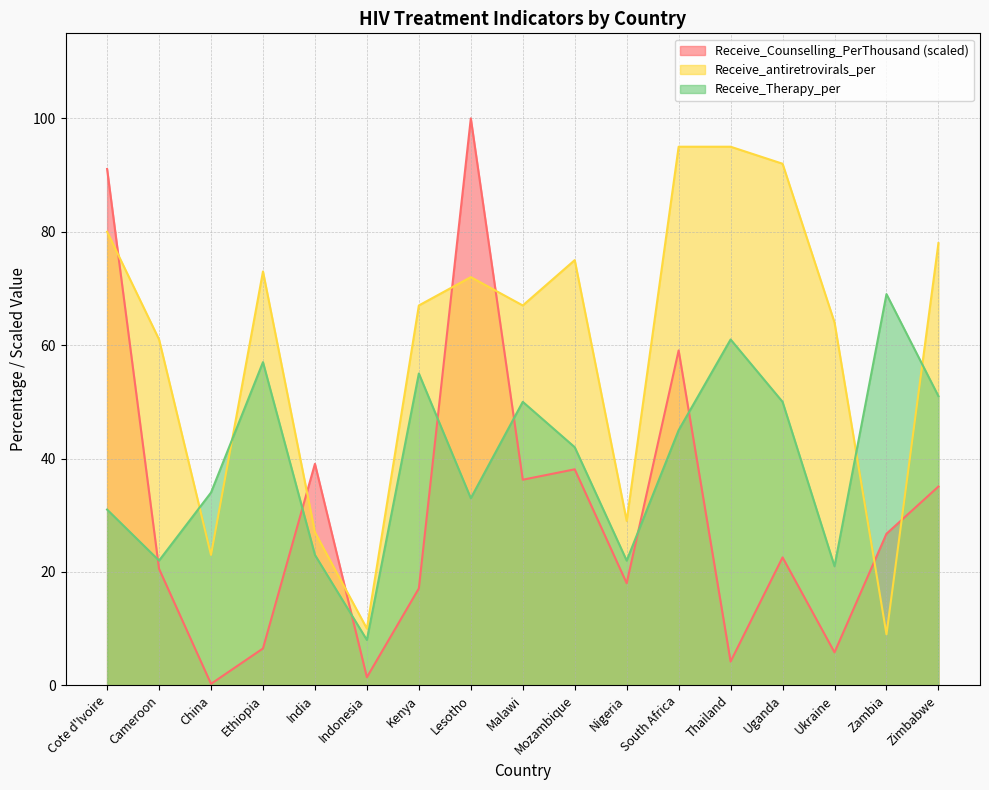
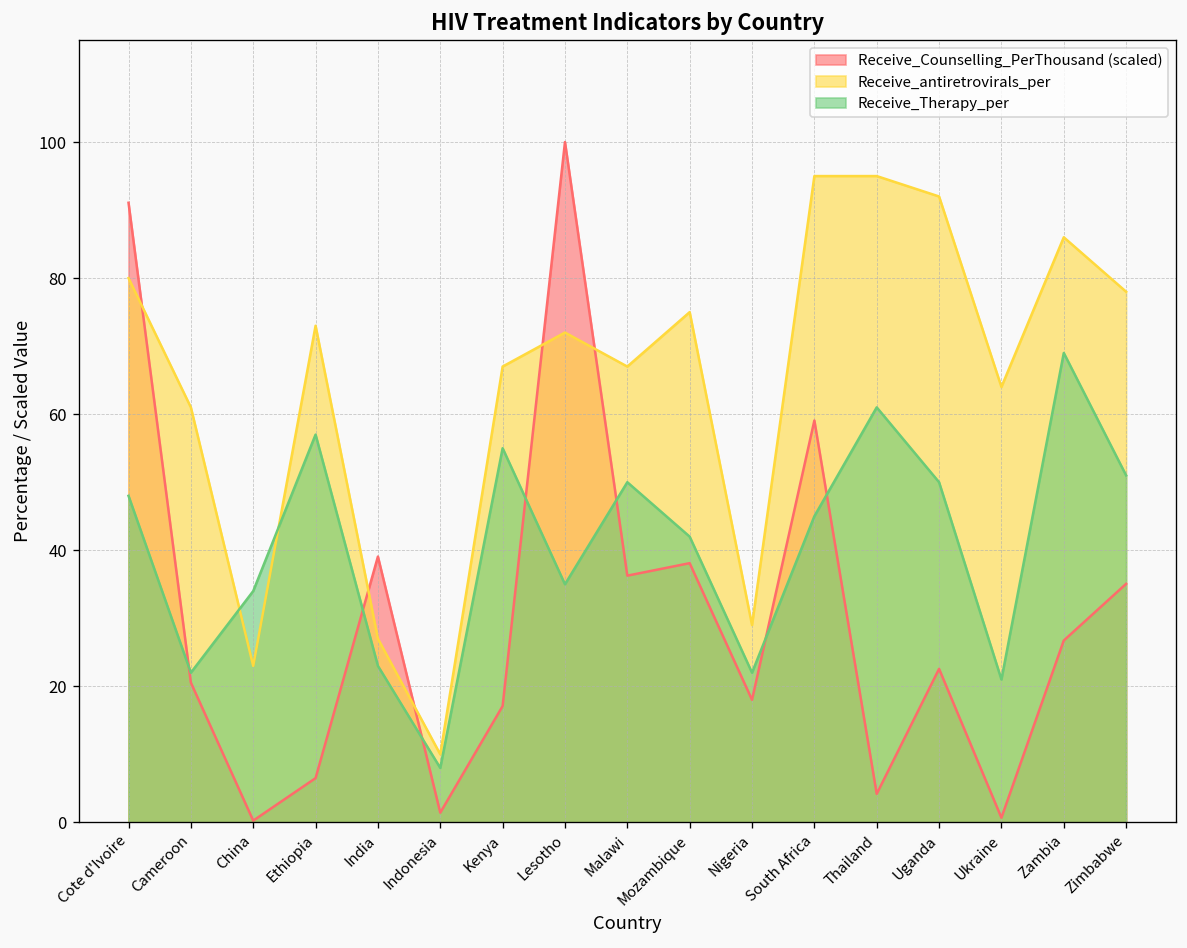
  {
    "Receive_Counselling_PerThousand (scaled)": {
      "Cote d'Ivoire": 91,
      "Cameroon": 21,
      "China": 0,
      "Ethiopia": 7,
      "India": 39,
      "Indonesia": 1,
      "Kenya": 17,
      "Lesotho": 100,
      "Malawi": 36,
      "Mozambique": 38,
      "Nigeria": 18,
      "South Africa": 59,
      "Thailand": 4,
      "Uganda": 23,
-     "Ukraine": 6,
+     "Ukraine": 1,
      "Zambia": 27,
      "Zimbabwe": 35
    },
    "Receive_antiretrovirals_per": {
      "Cote d'Ivoire": 80,
      "Cameroon": 61,
      "China": 23,
      "Ethiopia": 73,
      "India": 27,
      "Indonesia": 10,
      "Kenya": 67,
      "Lesotho": 72,
      "Malawi": 67,
      "Mozambique": 75,
      "Nigeria": 29,
      "South Africa": 95,
      "Thailand": 95,
      "Uganda": 92,
      "Ukraine": 64,
-     "Zambia": 9,
+     "Zambia": 86,
      "Zimbabwe": 78
    },
    "Receive_Therapy_per": {
-     "Cote d'Ivoire": 31,
+     "Cote d'Ivoire": 48,
      "Cameroon": 22,
      "China": 34,
      "Ethiopia": 57,
      "India": 23,
      "Indonesia": 8,
      "Kenya": 55,
-     "Lesotho": 33,
+     "Lesotho": 35,
      "Malawi": 50,
      "Mozambique": 42,
      "Nigeria": 22,
      "South Africa": 45,
      "Thailand": 61,
      "Uganda": 50,
      "Ukraine": 21,
      "Zambia": 69,
      "Zimbabwe": 51
    }
  }
